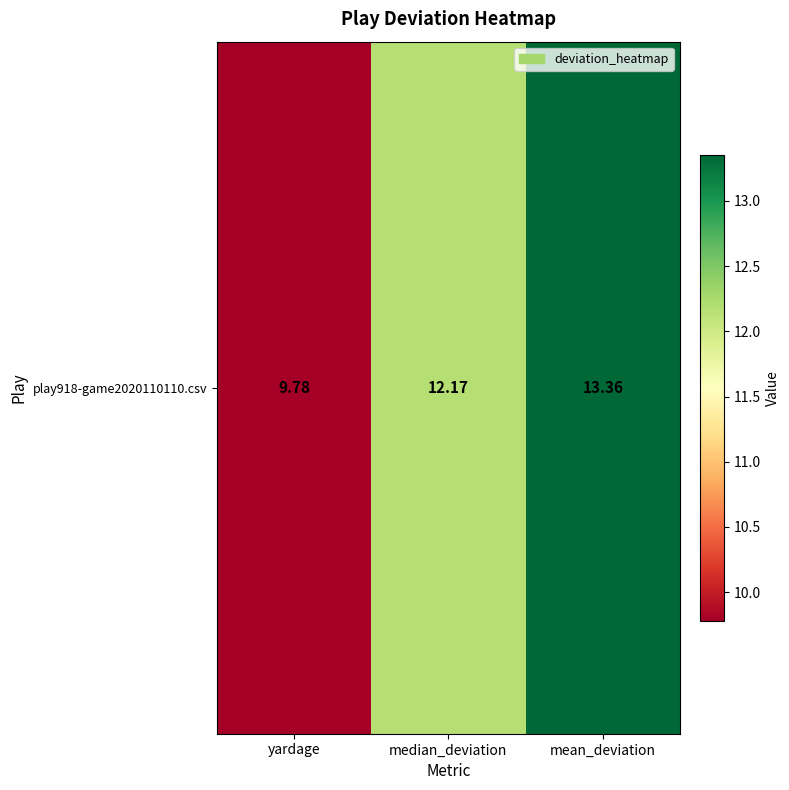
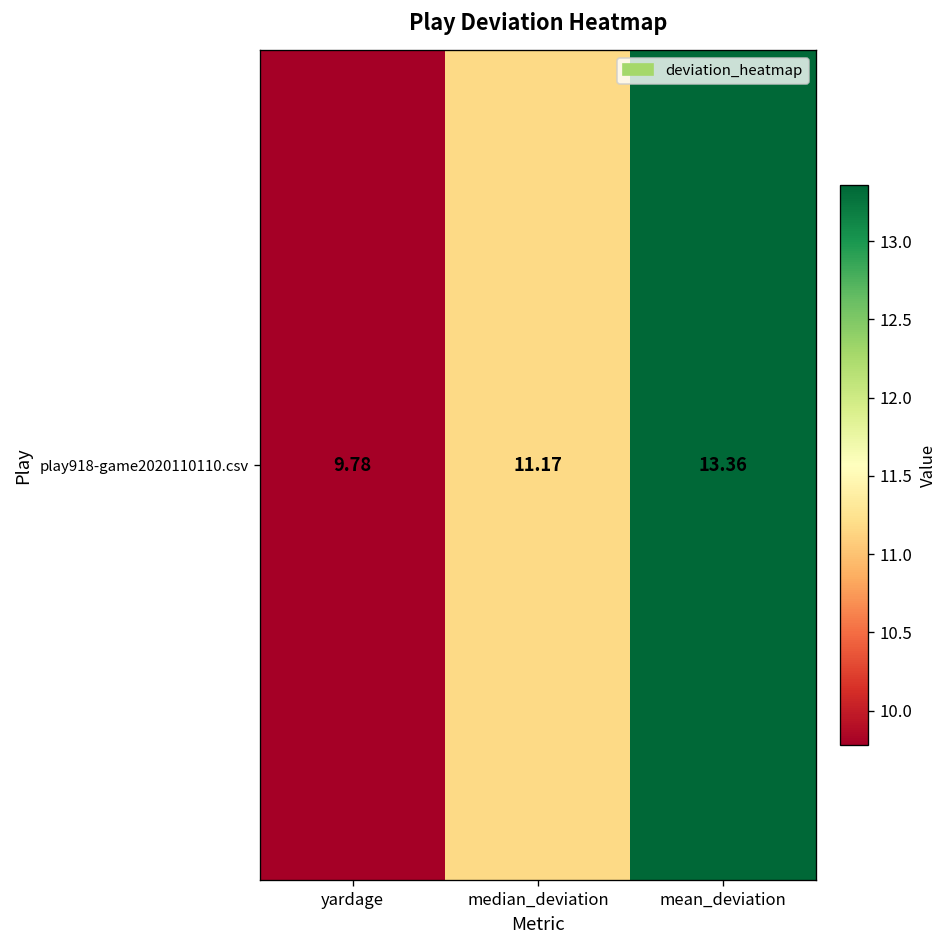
  {
    "play918-game2020110110.csv": {
      "yardage": 9.78,
-     "median_deviation": 12.17,
+     "median_deviation": 11.17,
      "mean_deviation": 13.36
    }
  }
